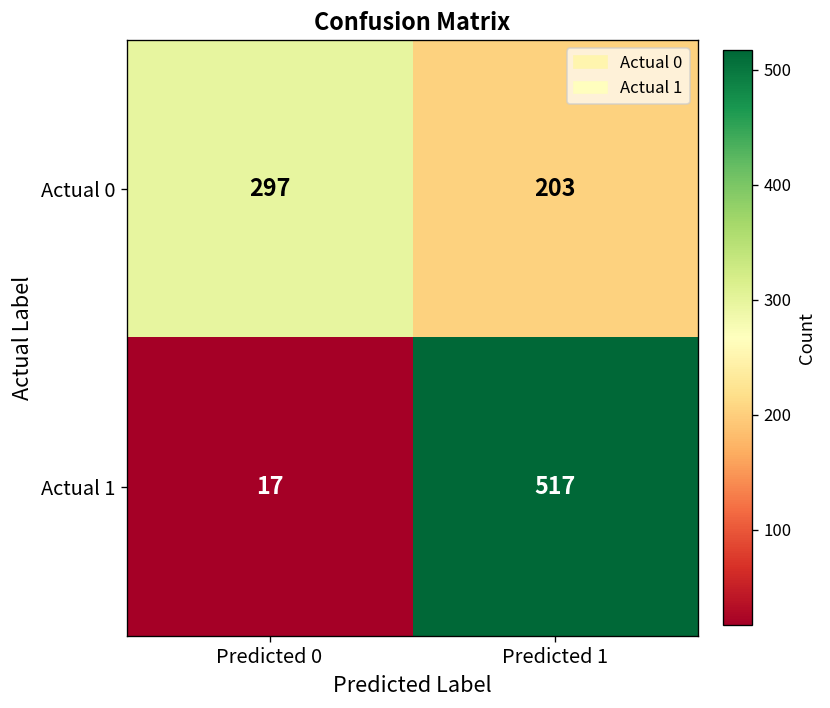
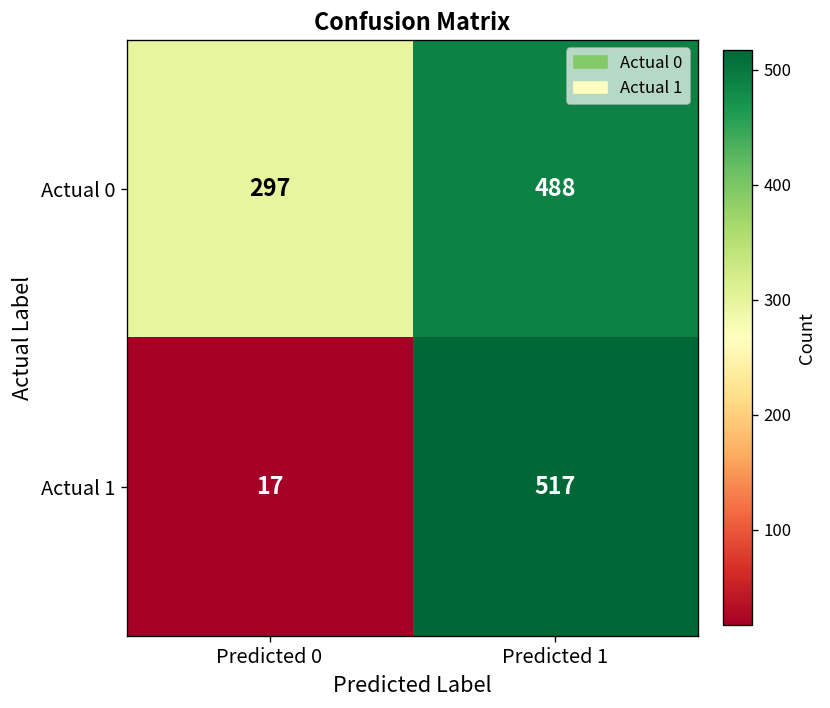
  {
    "Actual 0": {
      "Predicted 0": 297,
-     "Predicted 1": 203
+     "Predicted 1": 488
    },
    "Actual 1": {
      "Predicted 0": 17,
      "Predicted 1": 517
    }
  }
